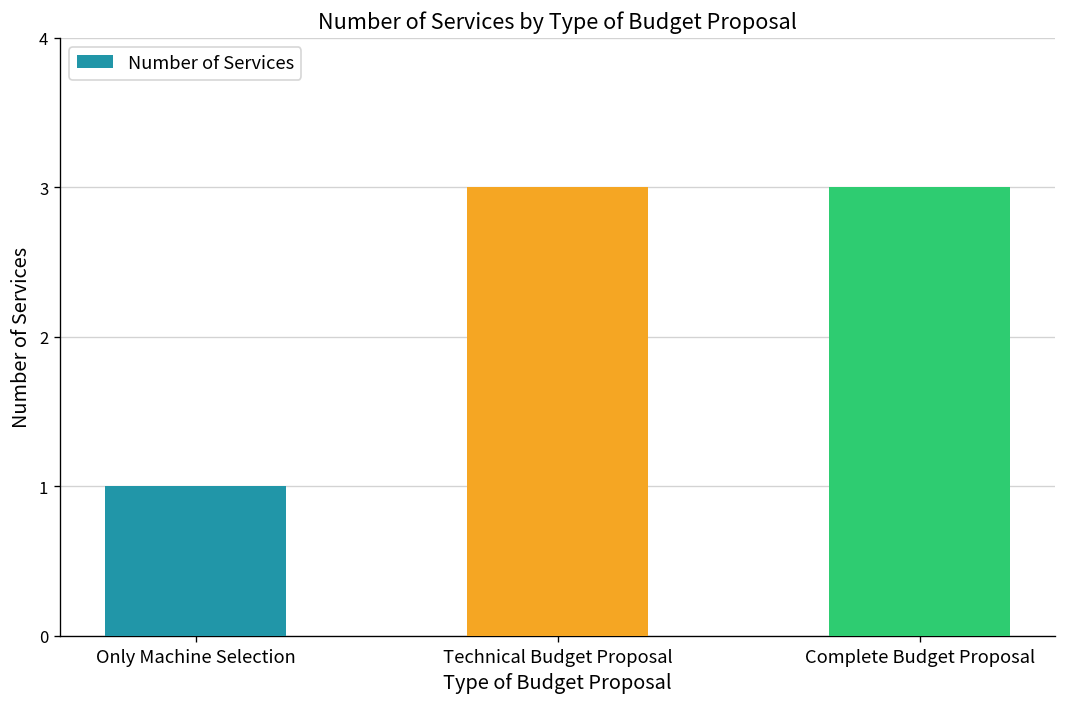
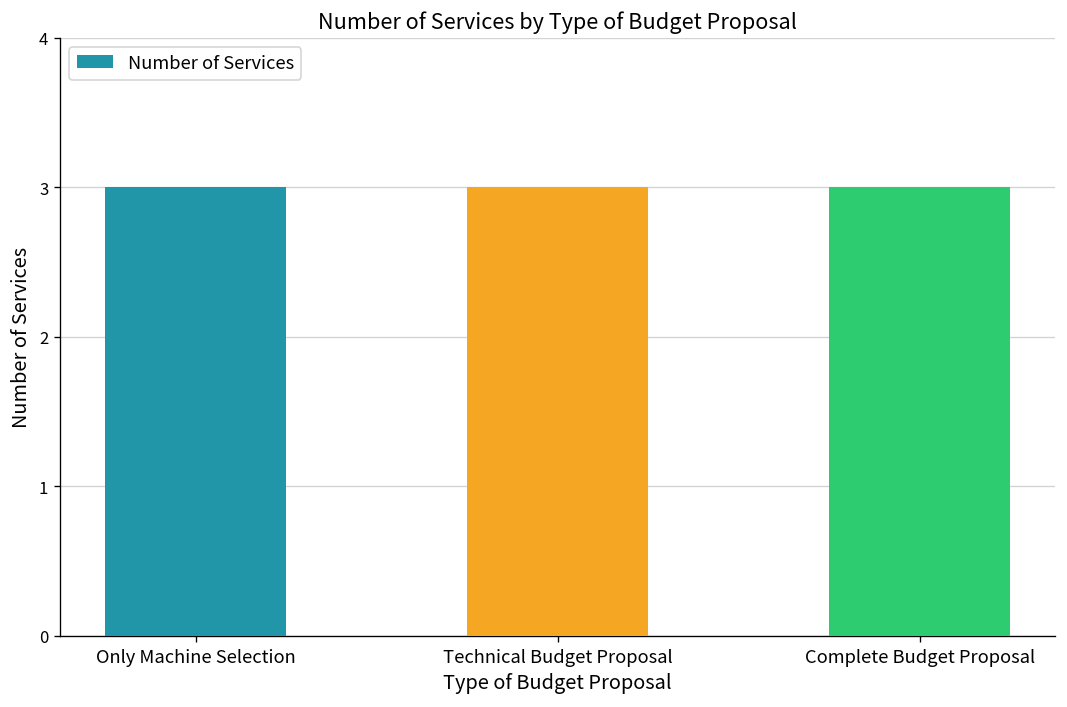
  {
-   "Only Machine Selection": 1,
+   "Only Machine Selection": 3,
    "Technical Budget Proposal": 3,
    "Complete Budget Proposal": 3
  }
